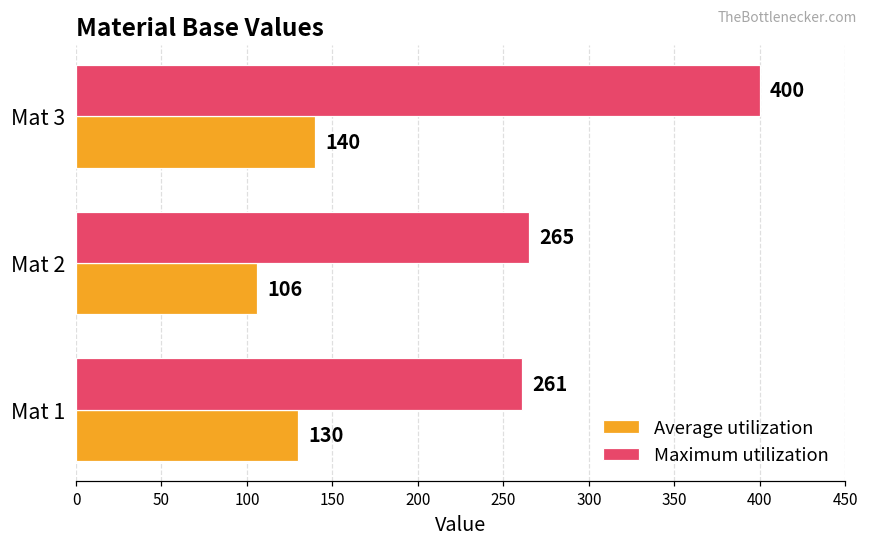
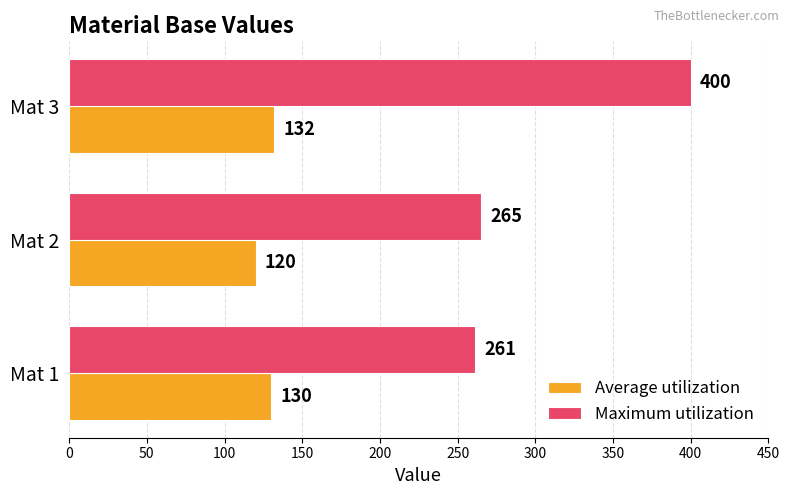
  {
    "Average utilization": {
-     "Mat 3": 140,
-     "Mat 2": 106,
+     "Mat 3": 132,
+     "Mat 2": 120,
      "Mat 1": 130
    },
    "Maximum utilization": {
      "Mat 3": 400,
      "Mat 2": 265,
      "Mat 1": 261
    }
  }
